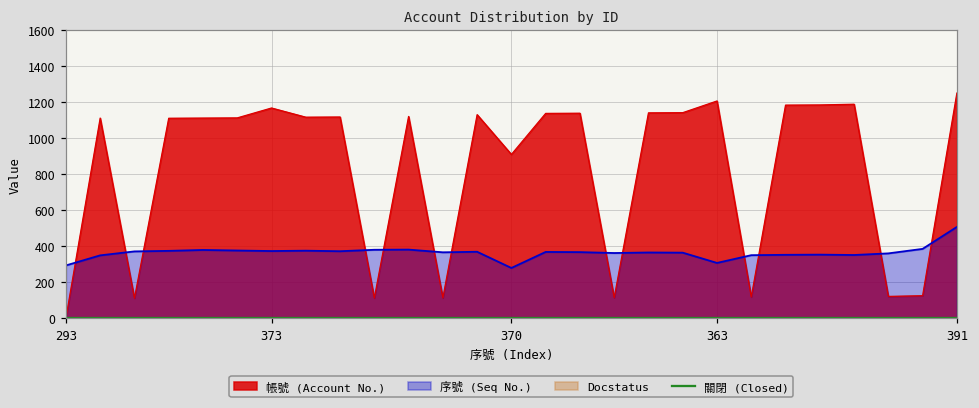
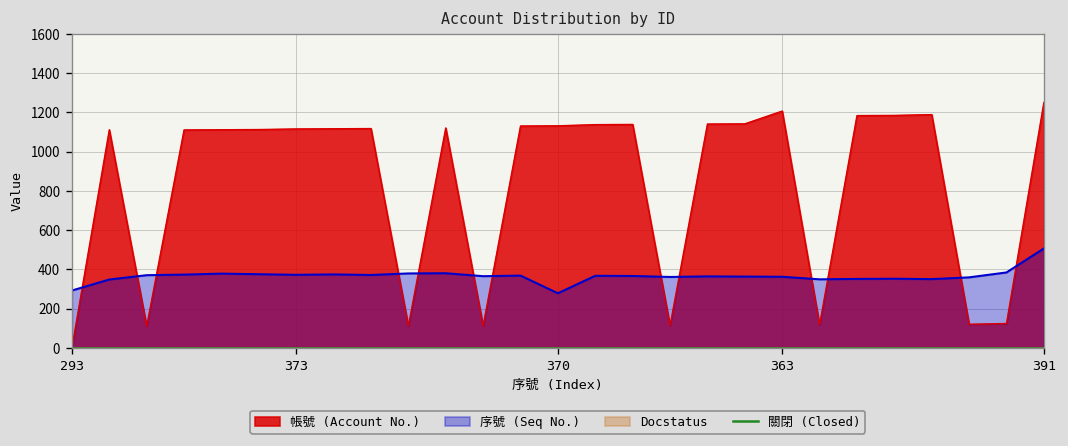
  {
    "帳號 (Account No.)": {
-     "373": 1170,
-     "370": 910,
+     "373": 1120,
+     "370": 1130,
      "363": 1210,
      "391": 1250
    },
    "序號 (Seq No.)": {
      "293": 290,
      "373": 370,
      "370": 280,
-     "363": 310,
+     "363": 360,
      "391": 510
    },
    "Docstatus": {
      "373": 0,
      "370": 0,
      "363": 0,
      "391": 0
    }
  }
